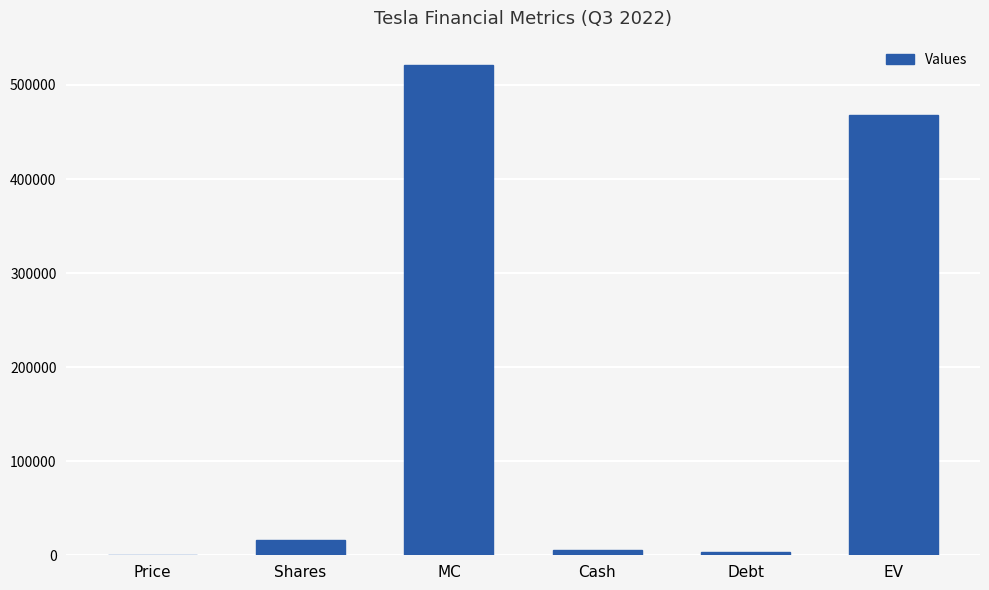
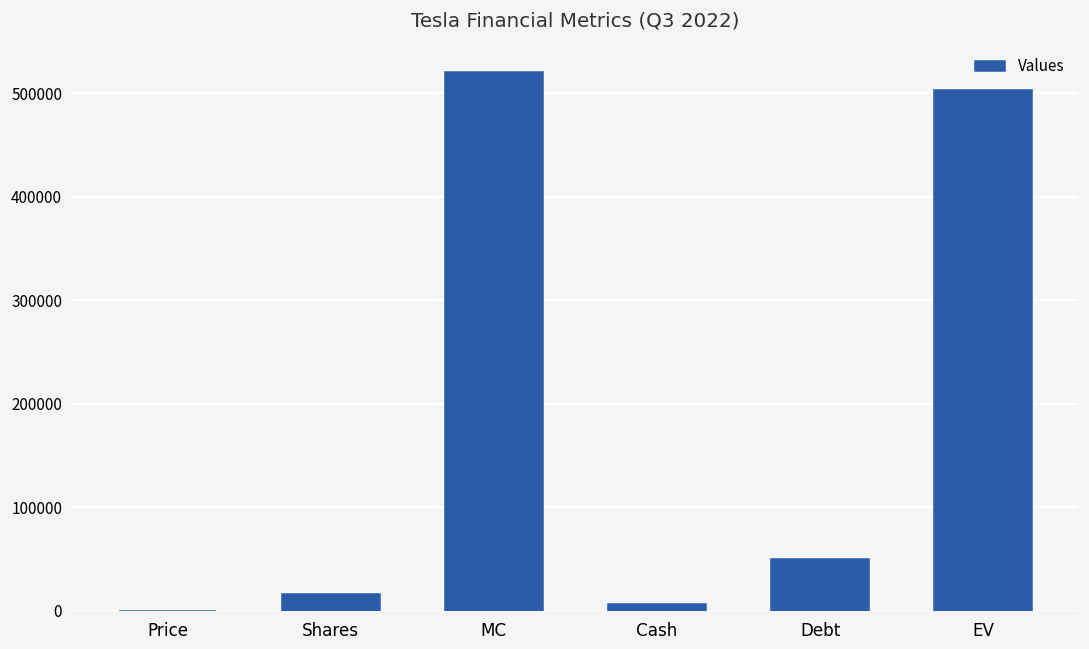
  {
    "Shares": 20000,
    "MC": 520000,
    "Cash": 10000,
-   "Debt": 0,
-   "EV": 470000
+   "Debt": 50000,
+   "EV": 500000
  }
